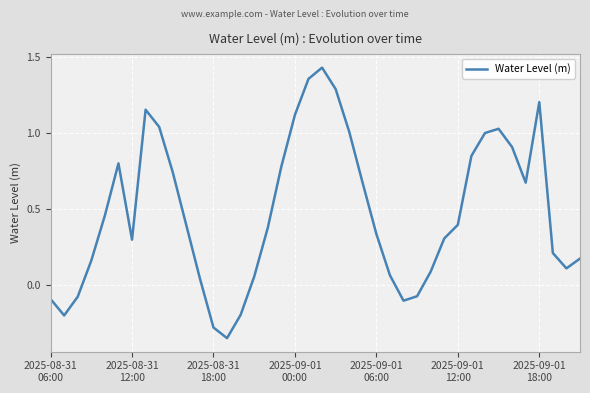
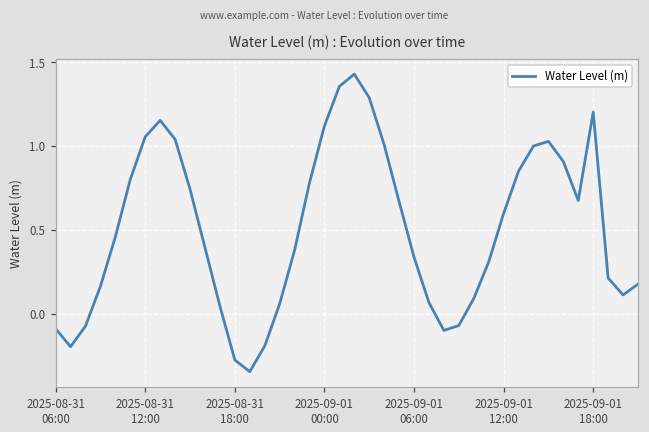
  {
    "2025-08-31 06:00": -0.09,
-   "2025-08-31 12:00": 0.30,
+   "2025-08-31 12:00": 1.06,
    "2025-08-31 18:00": -0.28,
    "2025-09-01 00:00": 1.12,
    "2025-09-01 06:00": 0.34,
-   "2025-09-01 12:00": 0.40,
+   "2025-09-01 12:00": 0.60,
    "2025-09-01 18:00": 1.20
  }
